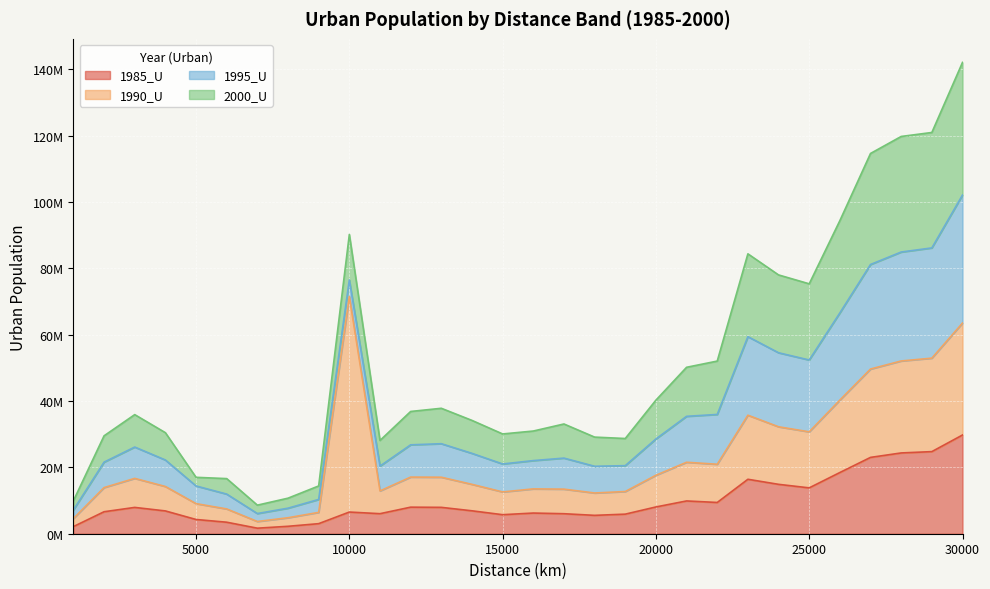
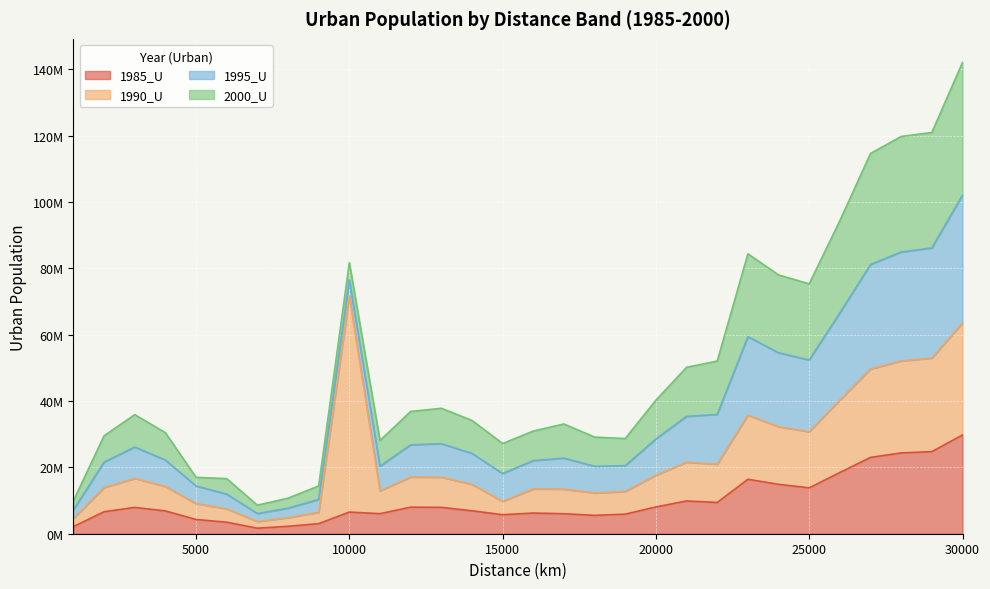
  {
    "1985_U": {
      "5000": 4000000,
      "10000": 7000000,
      "15000": 6000000,
      "20000": 8000000,
      "25000": 14000000,
      "30000": 30000000
    },
    "1990_U": {
      "5000": 5000000,
      "10000": 65000000,
-     "15000": 7000000,
+     "15000": 4000000,
      "20000": 10000000,
      "25000": 17000000,
      "30000": 34000000
    },
    "1995_U": {
      "5000": 5000000,
      "10000": 5000000,
      "15000": 8000000,
      "20000": 11000000,
      "25000": 22000000,
      "30000": 39000000
    },
    "2000_U": {
      "5000": 3000000,
-     "10000": 14000000,
+     "10000": 5000000,
      "15000": 9000000,
      "20000": 12000000,
      "25000": 23000000,
      "30000": 40000000
    }
  }
